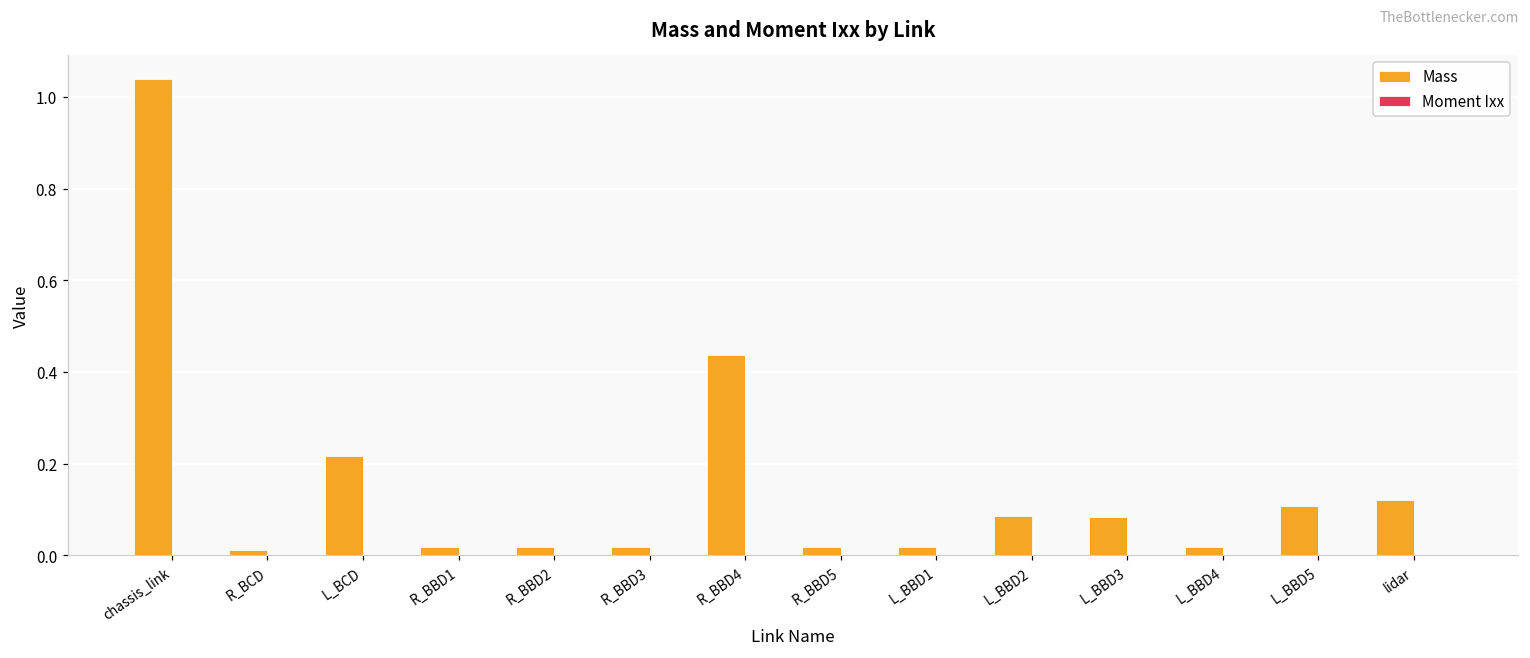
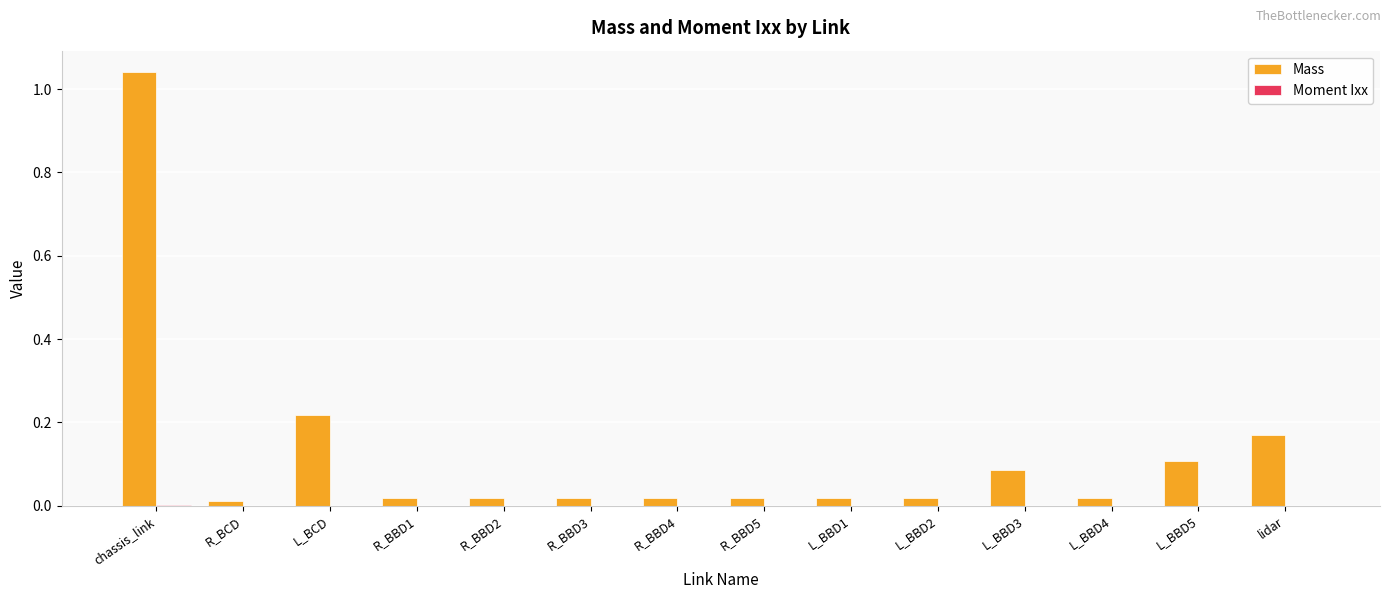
  {
    "Mass": {
      "chassis_link": 1.04,
      "R_BCD": 0.01,
      "L_BCD": 0.22,
      "R_BBD1": 0.02,
      "R_BBD2": 0.02,
      "R_BBD3": 0.02,
-     "R_BBD4": 0.44,
+     "R_BBD4": 0.02,
      "R_BBD5": 0.02,
      "L_BBD1": 0.02,
-     "L_BBD2": 0.08,
+     "L_BBD2": 0.02,
      "L_BBD3": 0.08,
      "L_BBD4": 0.02,
      "L_BBD5": 0.11,
-     "lidar": 0.12
+     "lidar": 0.17
    },
    "Moment Ixx": {
      "lidar": 0.00
    }
  }
